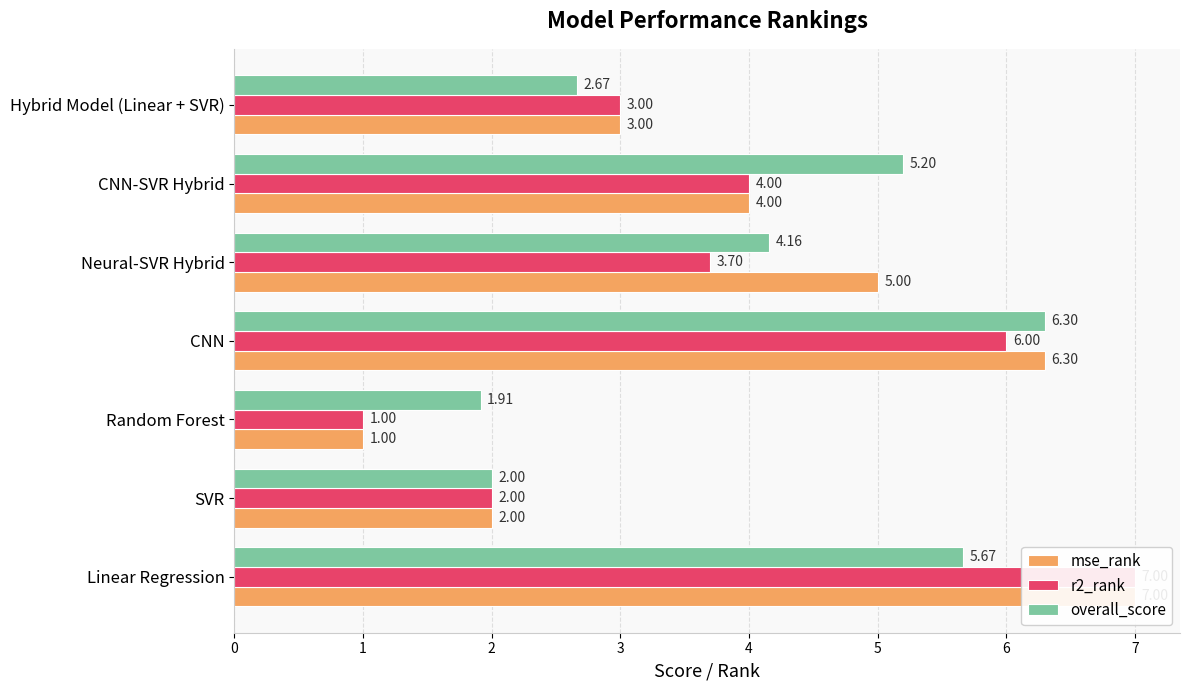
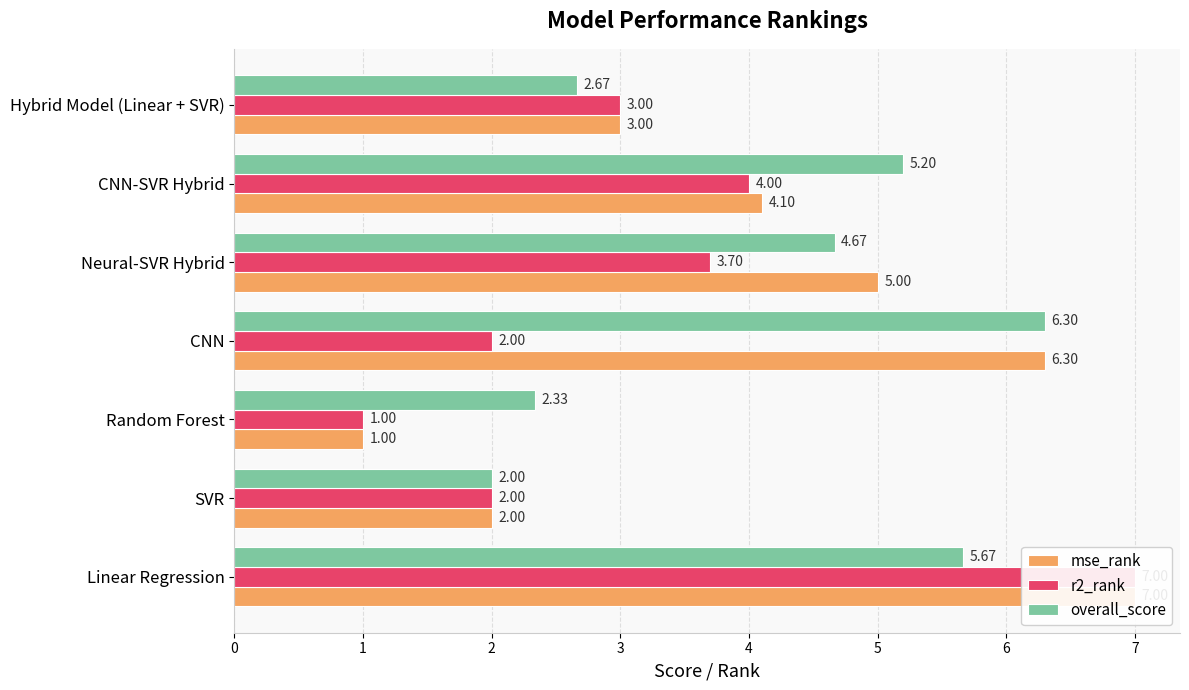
  {
    "mse_rank": {
      "Hybrid Model (Linear + SVR)": 3.00,
-     "CNN-SVR Hybrid": 4.00,
+     "CNN-SVR Hybrid": 4.10,
      "Neural-SVR Hybrid": 5.00,
      "CNN": 6.30,
      "Random Forest": 1.00,
      "SVR": 2.00
    },
    "r2_rank": {
      "Hybrid Model (Linear + SVR)": 3.00,
      "CNN-SVR Hybrid": 4.00,
      "Neural-SVR Hybrid": 3.70,
-     "CNN": 6.00,
+     "CNN": 2.00,
      "Random Forest": 1.00,
      "SVR": 2.00
    },
    "overall_score": {
      "Hybrid Model (Linear + SVR)": 2.67,
      "CNN-SVR Hybrid": 5.20,
-     "Neural-SVR Hybrid": 4.16,
+     "Neural-SVR Hybrid": 4.67,
      "CNN": 6.30,
-     "Random Forest": 1.91,
+     "Random Forest": 2.33,
      "SVR": 2.00,
      "Linear Regression": 5.67
    }
  }
